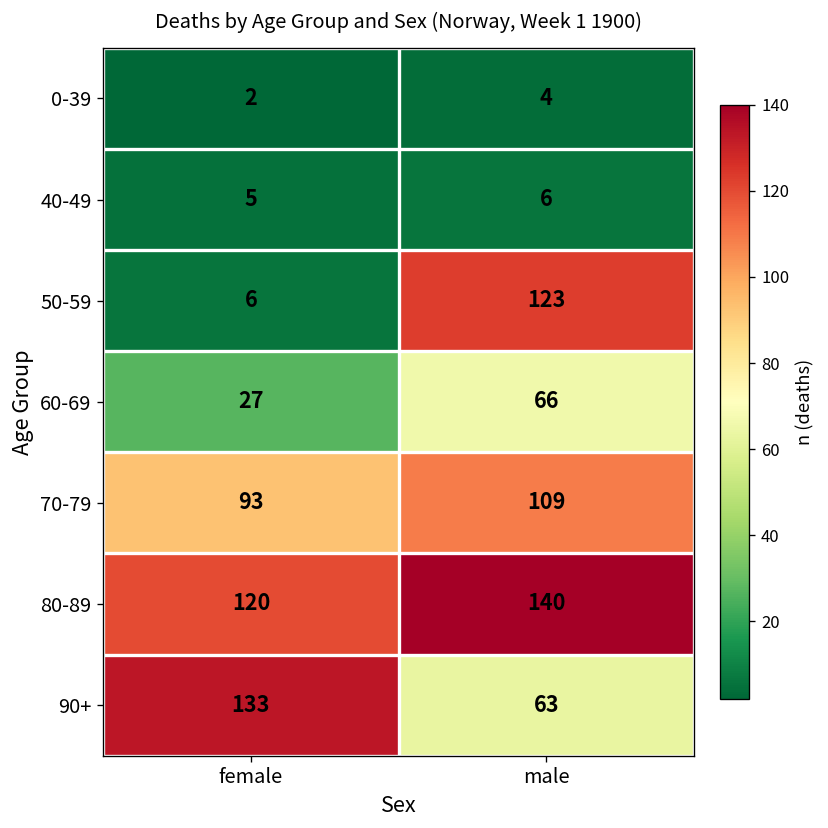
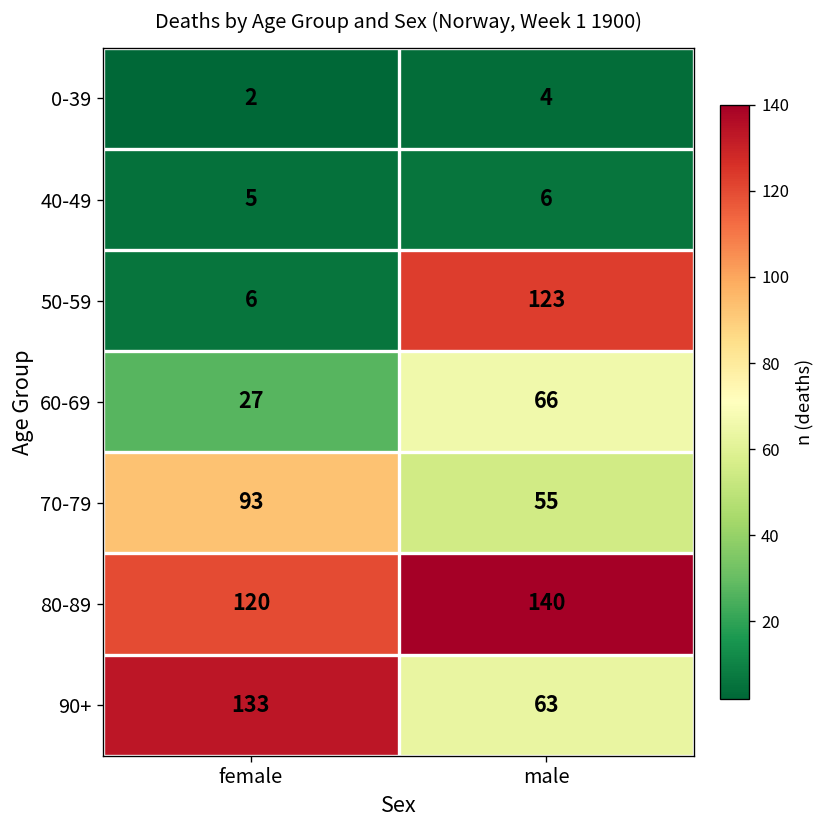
  {
    "0-39": {
      "female": 2,
      "male": 4
    },
    "40-49": {
      "female": 5,
      "male": 6
    },
    "50-59": {
      "female": 6,
      "male": 123
    },
    "60-69": {
      "female": 27,
      "male": 66
    },
    "70-79": {
      "female": 93,
-     "male": 109
+     "male": 55
    },
    "80-89": {
      "female": 120,
      "male": 140
    },
    "90+": {
      "female": 133,
      "male": 63
    }
  }
